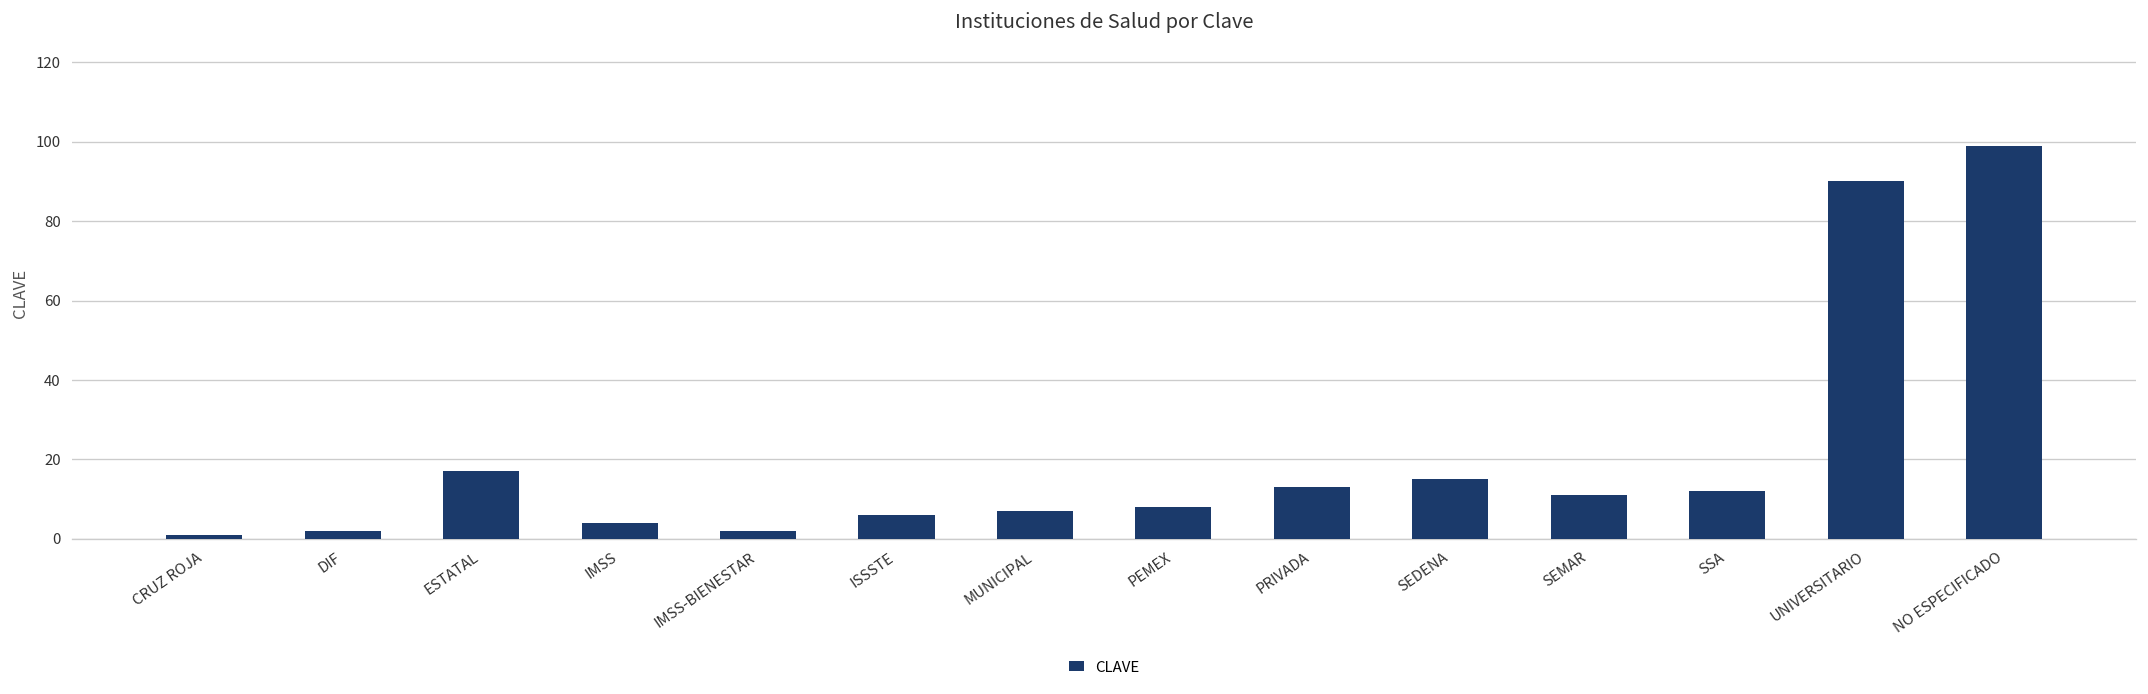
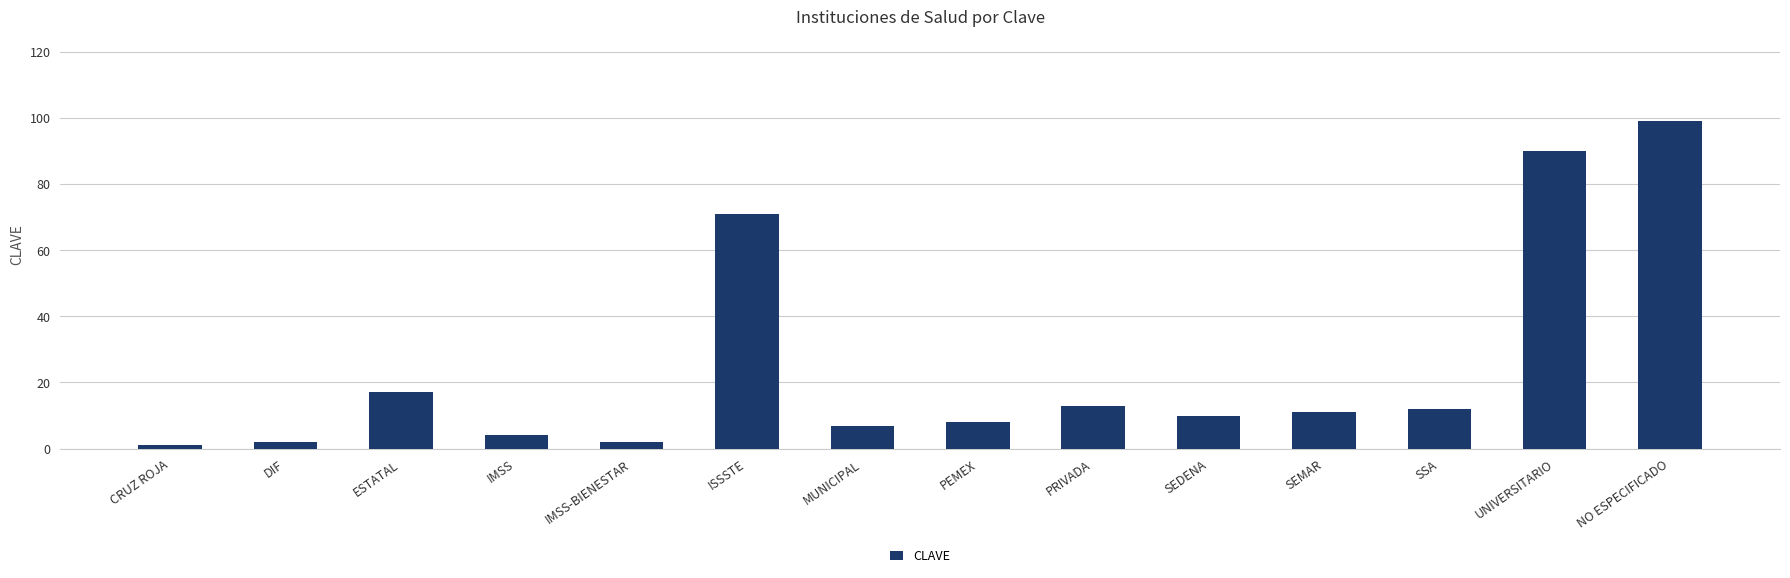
  {
    "CRUZ ROJA": 1,
    "DIF": 2,
    "ESTATAL": 17,
    "IMSS": 4,
    "IMSS-BIENESTAR": 2,
-   "ISSSTE": 6,
+   "ISSSTE": 71,
    "MUNICIPAL": 7,
    "PEMEX": 8,
    "PRIVADA": 13,
-   "SEDENA": 15,
+   "SEDENA": 10,
    "SEMAR": 11,
    "SSA": 12,
    "UNIVERSITARIO": 90,
    "NO ESPECIFICADO": 99
  }
